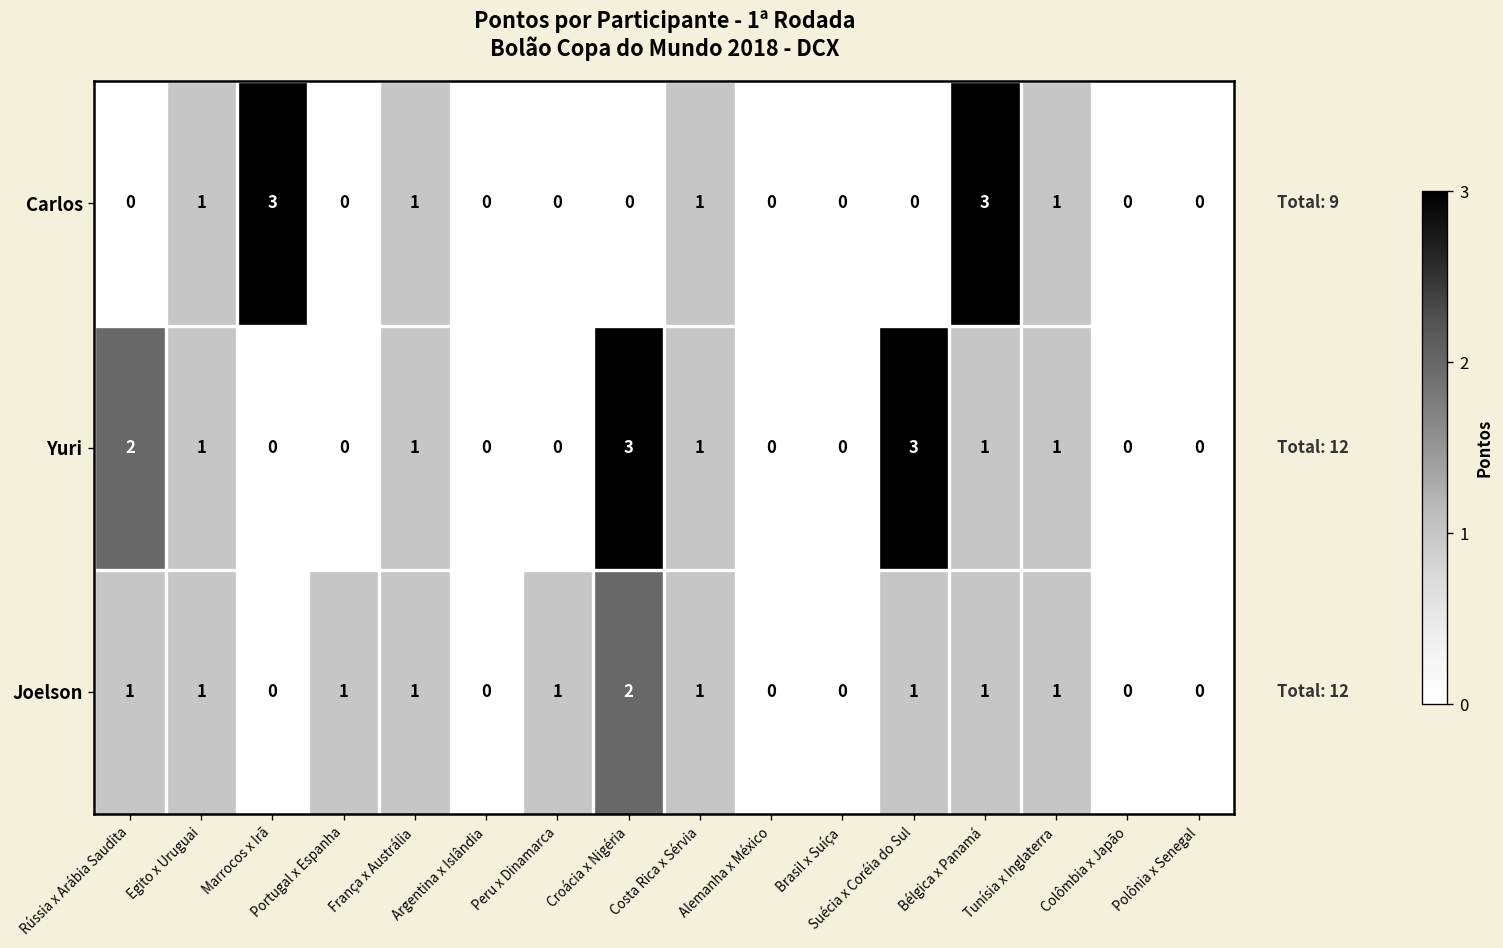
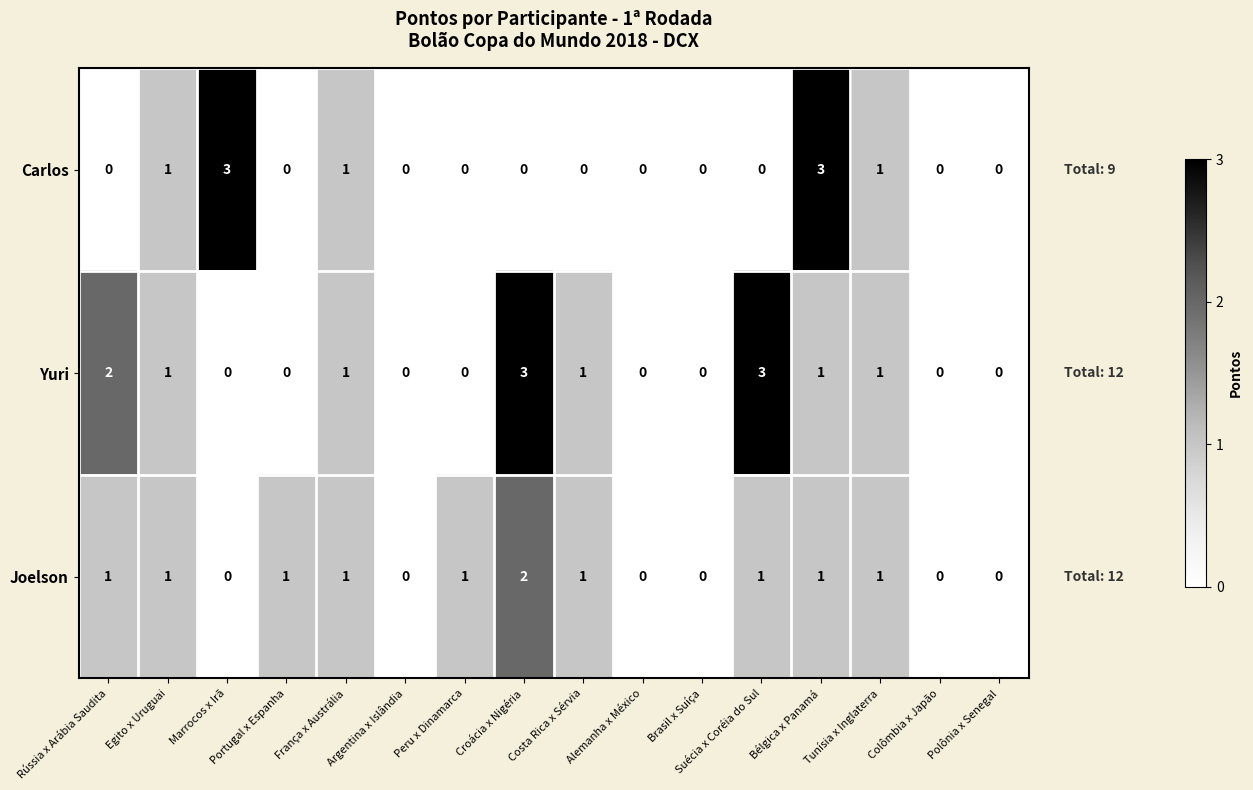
  {
    "Carlos": {
      "Rússia x Arábia Saudita": 0,
      "Egito x Uruguai": 1,
      "Marrocos x Irã": 3,
      "Portugal x Espanha": 0,
      "França x Austrália": 1,
      "Argentina x Islândia": 0,
      "Peru x Dinamarca": 0,
      "Croácia x Nigéria": 0,
-     "Costa Rica x Sérvia": 1,
+     "Costa Rica x Sérvia": 0,
      "Alemanha x México": 0,
      "Brasil x Suíça": 0,
      "Suécia x Coréia do Sul": 0,
      "Bélgica x Panamá": 3,
      "Tunísia x Inglaterra": 1,
      "Colômbia x Japão": 0,
      "Polônia x Senegal": 0
    },
    "Yuri": {
      "Rússia x Arábia Saudita": 2,
      "Egito x Uruguai": 1,
      "Marrocos x Irã": 0,
      "Portugal x Espanha": 0,
      "França x Austrália": 1,
      "Argentina x Islândia": 0,
      "Peru x Dinamarca": 0,
      "Croácia x Nigéria": 3,
      "Costa Rica x Sérvia": 1,
      "Alemanha x México": 0,
      "Brasil x Suíça": 0,
      "Suécia x Coréia do Sul": 3,
      "Bélgica x Panamá": 1,
      "Tunísia x Inglaterra": 1,
      "Colômbia x Japão": 0,
      "Polônia x Senegal": 0
    },
    "Joelson": {
      "Rússia x Arábia Saudita": 1,
      "Egito x Uruguai": 1,
      "Marrocos x Irã": 0,
      "Portugal x Espanha": 1,
      "França x Austrália": 1,
      "Argentina x Islândia": 0,
      "Peru x Dinamarca": 1,
      "Croácia x Nigéria": 2,
      "Costa Rica x Sérvia": 1,
      "Alemanha x México": 0,
      "Brasil x Suíça": 0,
      "Suécia x Coréia do Sul": 1,
      "Bélgica x Panamá": 1,
      "Tunísia x Inglaterra": 1,
      "Colômbia x Japão": 0,
      "Polônia x Senegal": 0
    }
  }
